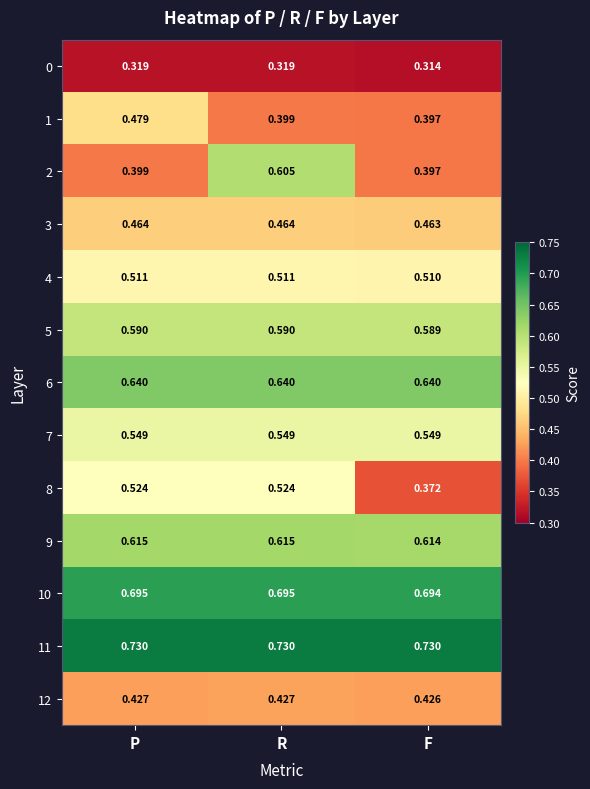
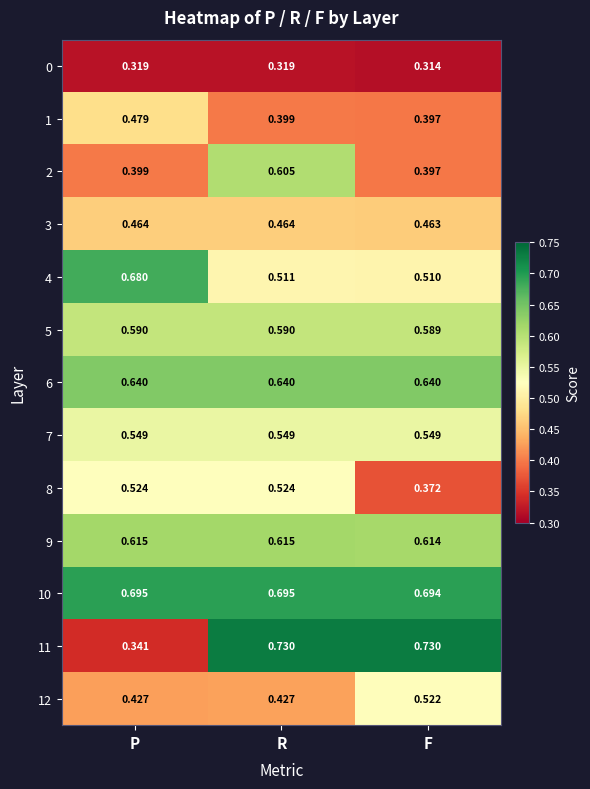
  {
    "0": {
      "P": 0.319,
      "R": 0.319,
      "F": 0.314
    },
    "1": {
      "P": 0.479,
      "R": 0.399,
      "F": 0.397
    },
    "2": {
      "P": 0.399,
      "R": 0.605,
      "F": 0.397
    },
    "3": {
      "P": 0.464,
      "R": 0.464,
      "F": 0.463
    },
    "4": {
-     "P": 0.511,
+     "P": 0.680,
      "R": 0.511,
      "F": 0.510
    },
    "5": {
      "P": 0.590,
      "R": 0.590,
      "F": 0.589
    },
    "6": {
      "P": 0.640,
      "R": 0.640,
      "F": 0.640
    },
    "7": {
      "P": 0.549,
      "R": 0.549,
      "F": 0.549
    },
    "8": {
      "P": 0.524,
      "R": 0.524,
      "F": 0.372
    },
    "9": {
      "P": 0.615,
      "R": 0.615,
      "F": 0.614
    },
    "10": {
      "P": 0.695,
      "R": 0.695,
      "F": 0.694
    },
    "11": {
-     "P": 0.730,
+     "P": 0.341,
      "R": 0.730,
      "F": 0.730
    },
    "12": {
      "P": 0.427,
      "R": 0.427,
-     "F": 0.426
+     "F": 0.522
    }
  }
